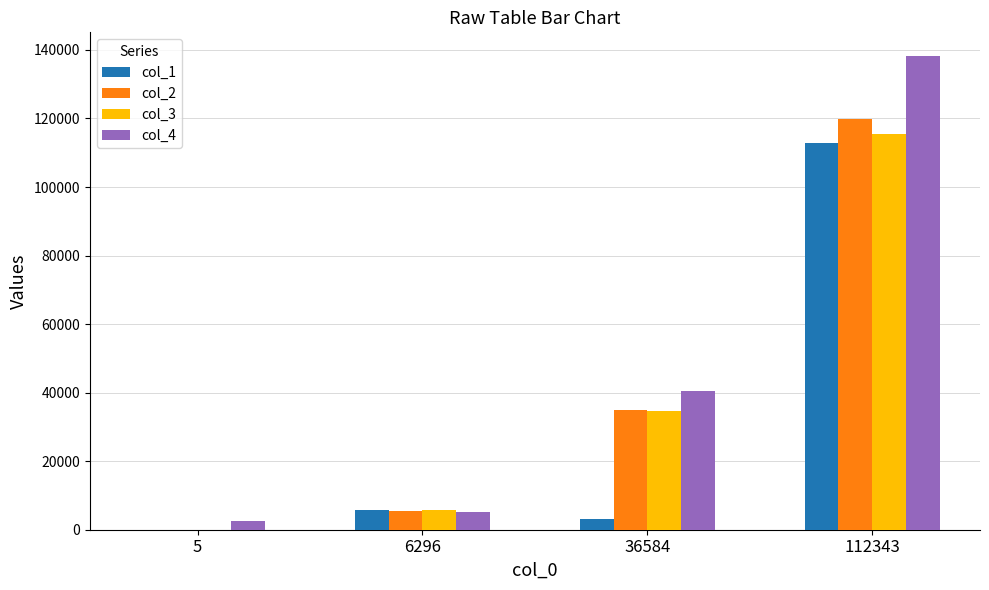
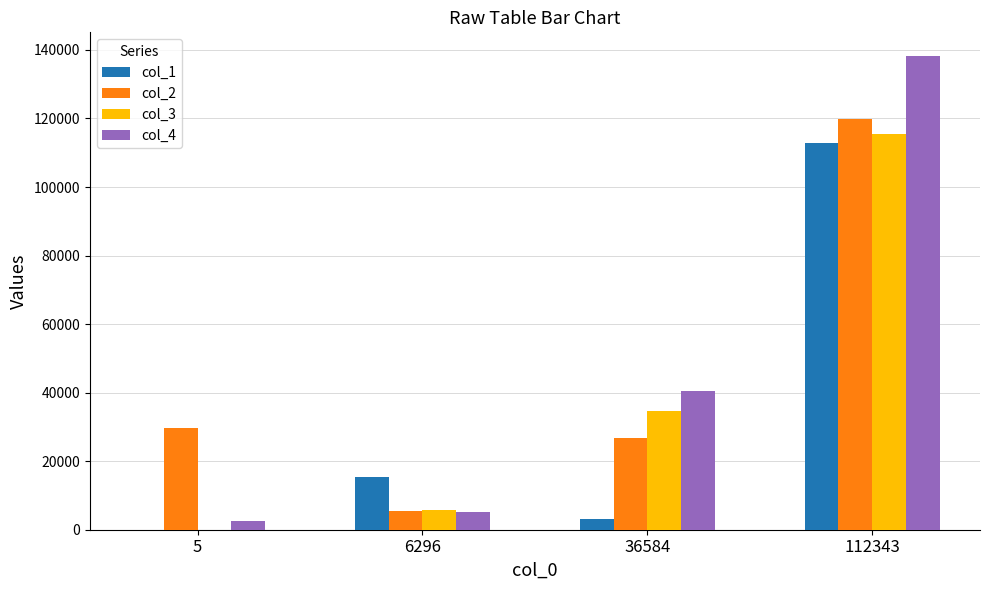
  {
    "col_1": {
      "5": 0,
-     "6296": 6000,
+     "6296": 15000,
      "36584": 3000,
      "112343": 113000
    },
    "col_2": {
-     "5": 0,
+     "5": 30000,
      "6296": 5000,
-     "36584": 35000,
+     "36584": 27000,
      "112343": 120000
    },
    "col_3": {
      "5": 0,
      "6296": 6000,
      "36584": 35000,
      "112343": 115000
    },
    "col_4": {
      "5": 2000,
      "6296": 5000,
      "36584": 40000,
      "112343": 138000
    }
  }
